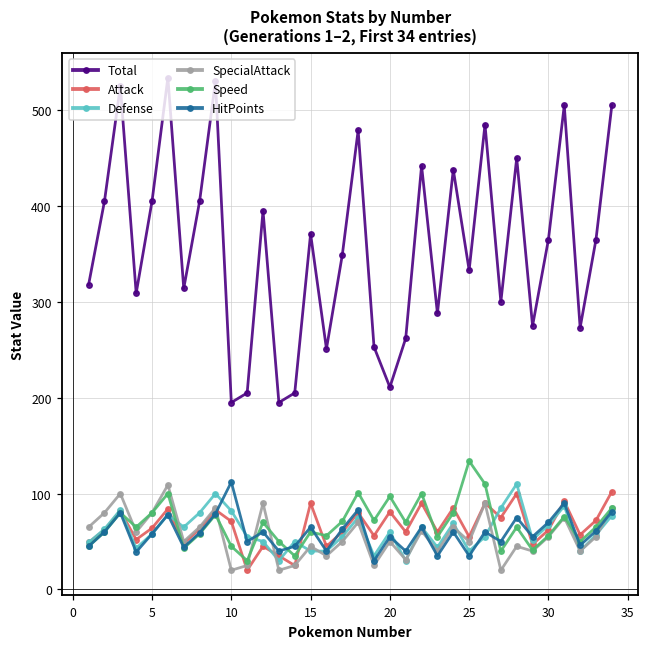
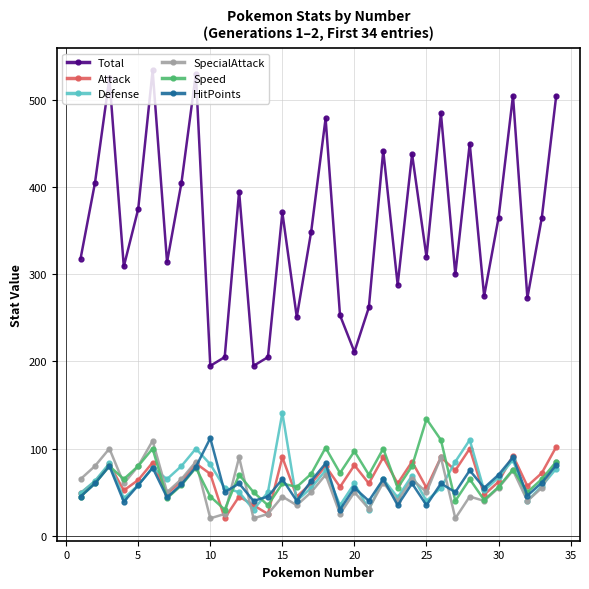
  {
    "Total": {
-     "5": 410,
+     "5": 380,
      "10": 200,
      "15": 370,
      "20": 210,
-     "25": 330,
+     "25": 320,
      "30": 370
    },
    "Attack": {
      "5": 60,
      "10": 70,
      "15": 90,
      "20": 80,
      "25": 60,
      "30": 60
    },
    "Defense": {
      "10": 80,
-     "15": 40,
+     "15": 140,
      "20": 60,
      "25": 40,
      "30": 70
    },
    "SpecialAttack": {
      "10": 20,
      "15": 50,
      "20": 50,
      "25": 50
    },
    "Speed": {
      "10": 50,
      "15": 60,
      "20": 100,
      "25": 130
    },
    "HitPoints": {
      "10": 110,
      "15": 70,
      "20": 60,
      "25": 40,
      "30": 70
    }
  }
